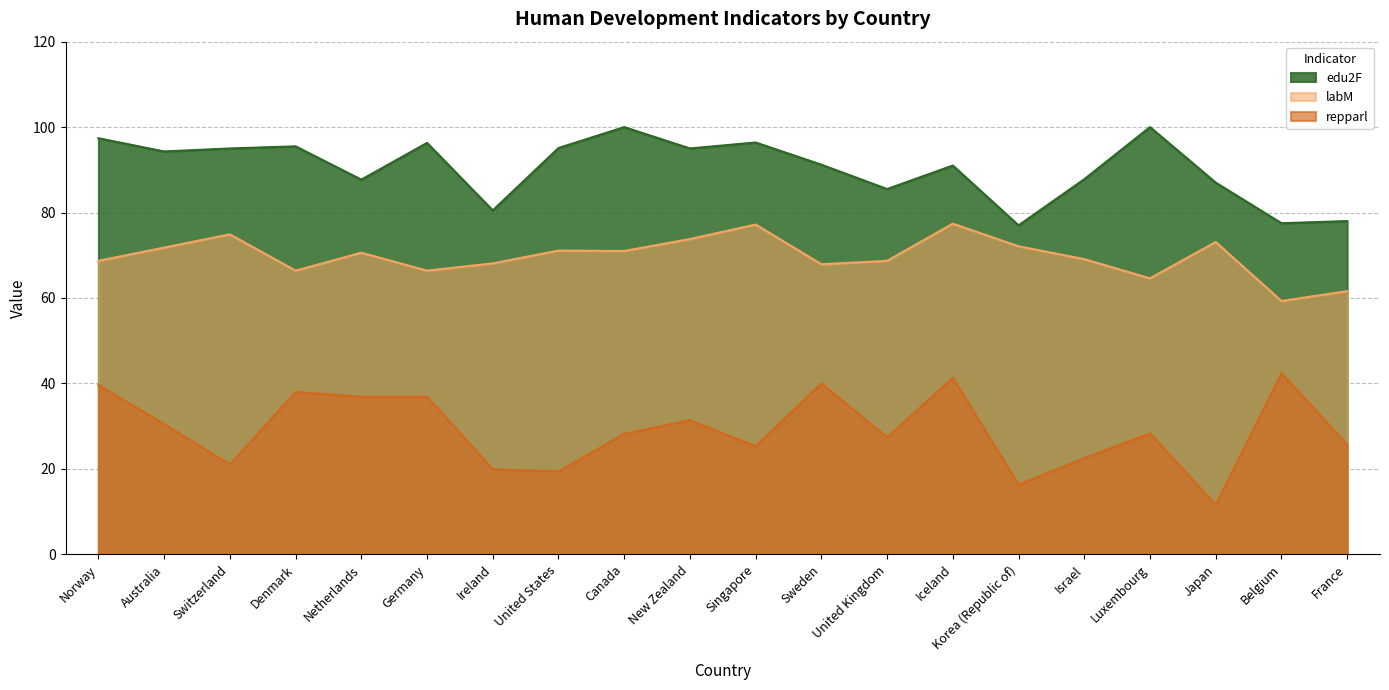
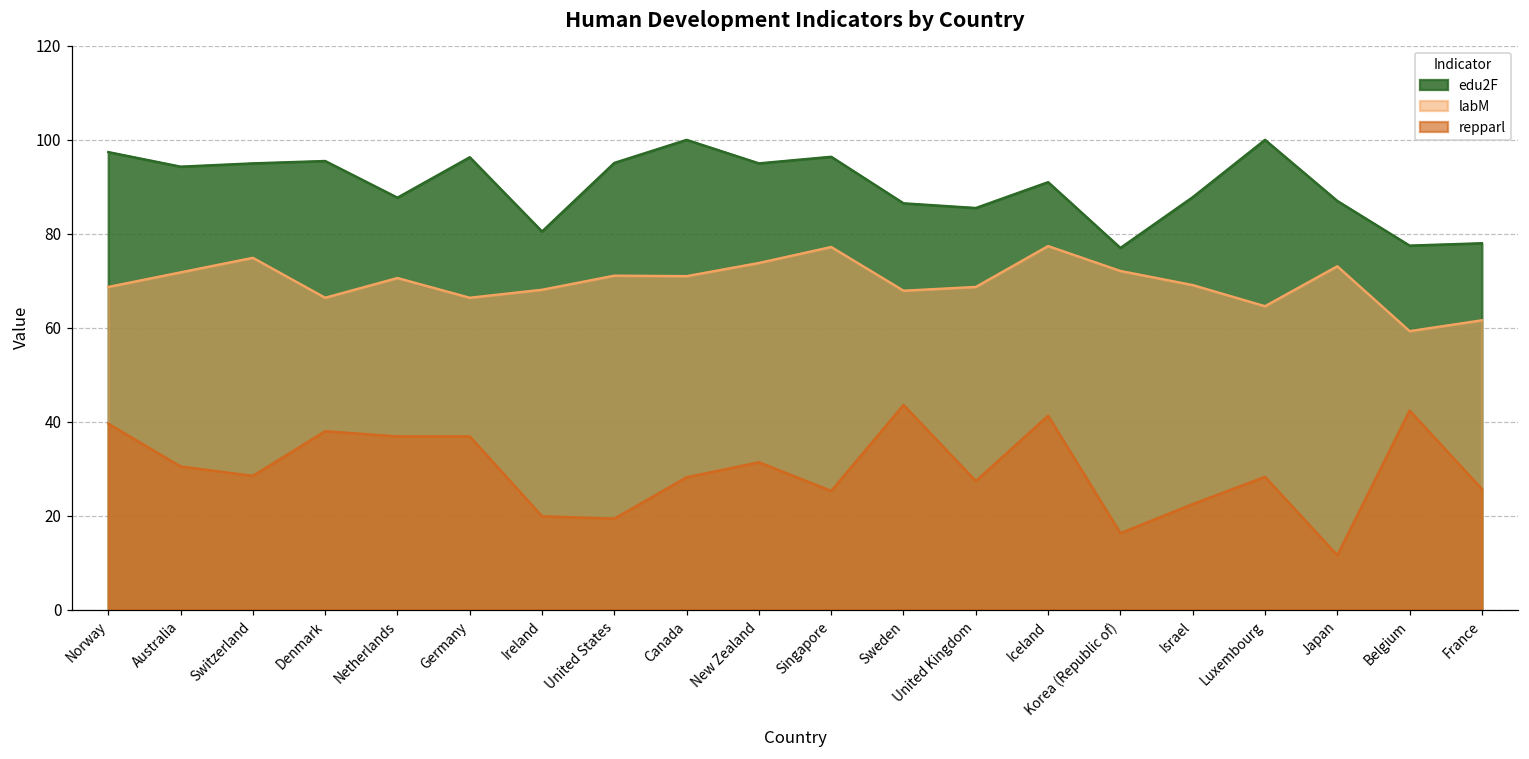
  {
    "edu2F": {
      "Norway": 97,
      "Australia": 94,
      "Switzerland": 95,
      "Denmark": 96,
      "Netherlands": 88,
      "Germany": 96,
      "Ireland": 81,
      "United States": 95,
      "Canada": 100,
      "New Zealand": 95,
      "Singapore": 96,
-     "Sweden": 91,
+     "Sweden": 87,
      "United Kingdom": 86,
      "Iceland": 91,
      "Korea (Republic of)": 77,
      "Israel": 88,
      "Luxembourg": 100,
      "Japan": 87,
      "Belgium": 78,
      "France": 78
    },
    "labM": {
      "Norway": 69,
      "Australia": 72,
      "Switzerland": 75,
      "Denmark": 66,
      "Netherlands": 71,
      "Germany": 66,
      "Ireland": 68,
      "United States": 71,
      "Canada": 71,
      "New Zealand": 74,
      "Singapore": 77,
      "Sweden": 68,
      "United Kingdom": 69,
      "Iceland": 77,
      "Korea (Republic of)": 72,
      "Israel": 69,
      "Luxembourg": 65,
      "Japan": 73,
      "Belgium": 59,
      "France": 62
    },
    "repparl": {
      "Norway": 40,
      "Australia": 31,
-     "Switzerland": 21,
+     "Switzerland": 29,
      "Denmark": 38,
      "Netherlands": 37,
      "Germany": 37,
      "Ireland": 20,
      "United States": 19,
      "Canada": 28,
      "New Zealand": 31,
      "Singapore": 25,
-     "Sweden": 40,
+     "Sweden": 44,
      "United Kingdom": 27,
      "Iceland": 41,
      "Korea (Republic of)": 16,
      "Israel": 23,
      "Luxembourg": 28,
      "Japan": 12,
      "Belgium": 42,
      "France": 26
    }
  }
